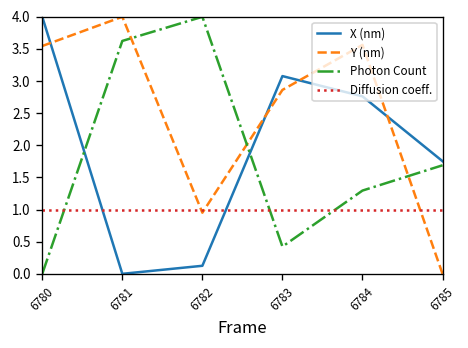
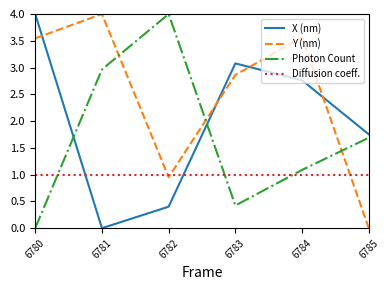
  {
    "X (nm)": {
      "6780": 4.0,
      "6781": 0.0,
-     "6782": 0.1,
+     "6782": 0.4,
      "6783": 3.1,
      "6785": 1.8
    },
    "Y (nm)": {
      "6780": 3.5,
      "6781": 4.0,
      "6782": 1.0,
      "6783": 2.9,
      "6785": 0.0
    },
    "Photon Count": {
      "6780": 0.0,
-     "6781": 3.6,
+     "6781": 3.0,
      "6782": 4.0,
      "6783": 0.4,
-     "6784": 1.3,
+     "6784": 1.1,
      "6785": 1.7
    },
    "Diffusion coeff.": {
      "6780": 1.0,
      "6781": 1.0,
      "6782": 1.0,
      "6783": 1.0,
      "6784": 1.0,
      "6785": 1.0
    }
  }
